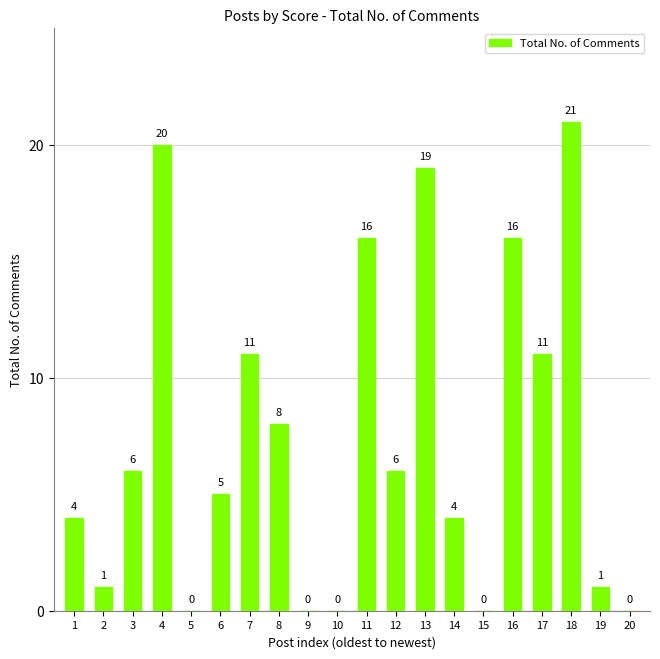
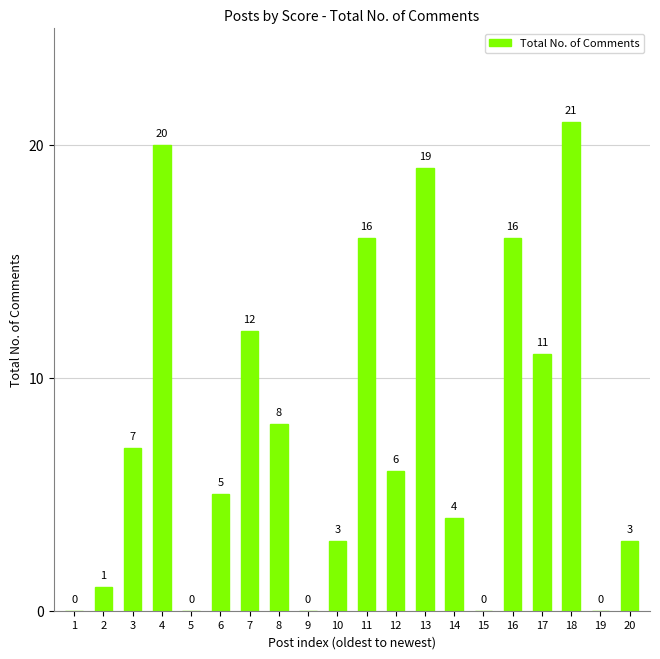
  {
-   "1": 4,
+   "1": 0,
    "2": 1,
-   "3": 6,
+   "3": 7,
    "4": 20,
    "5": 0,
    "6": 5,
-   "7": 11,
+   "7": 12,
    "8": 8,
    "9": 0,
-   "10": 0,
+   "10": 3,
    "11": 16,
    "12": 6,
    "13": 19,
    "14": 4,
    "15": 0,
    "16": 16,
    "17": 11,
    "18": 21,
-   "19": 1,
-   "20": 0
+   "19": 0,
+   "20": 3
  }
